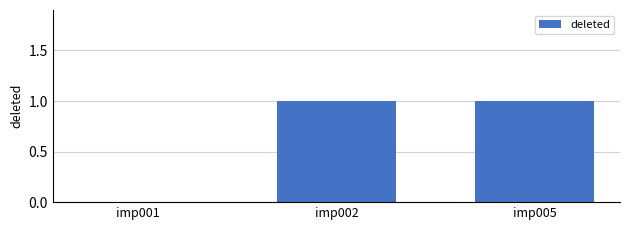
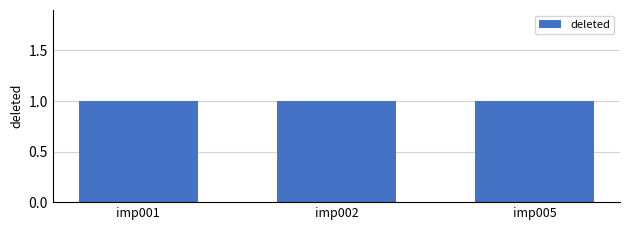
  {
-   "imp001": 0,
+   "imp001": 1,
    "imp002": 1,
    "imp005": 1
  }
